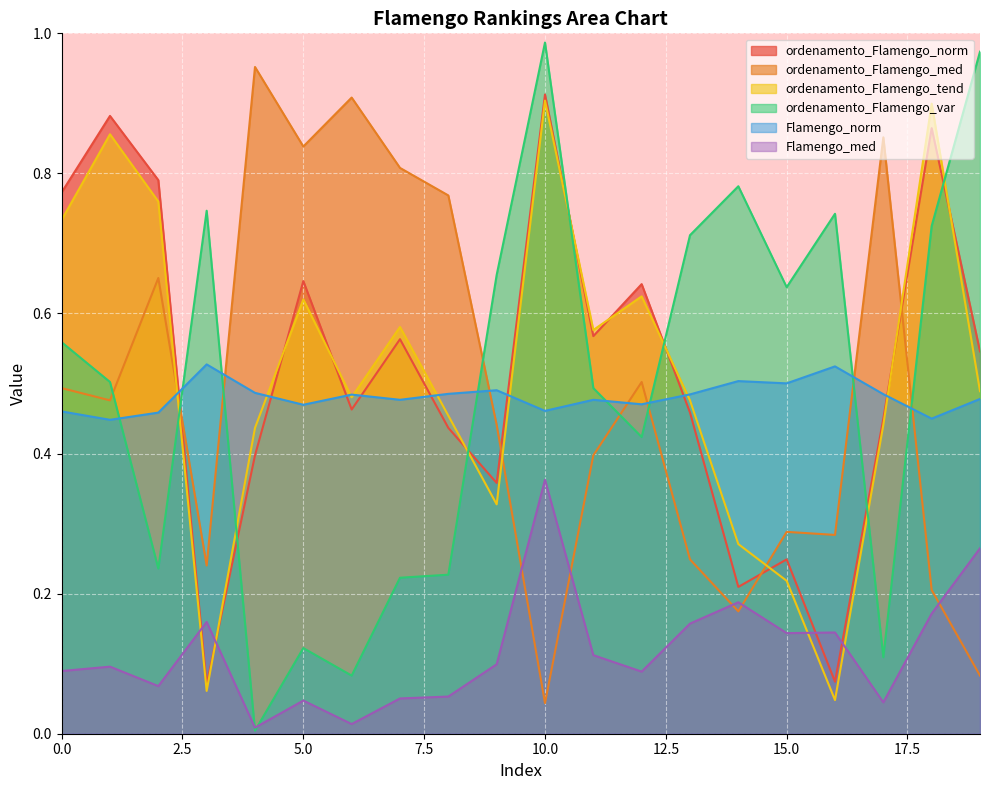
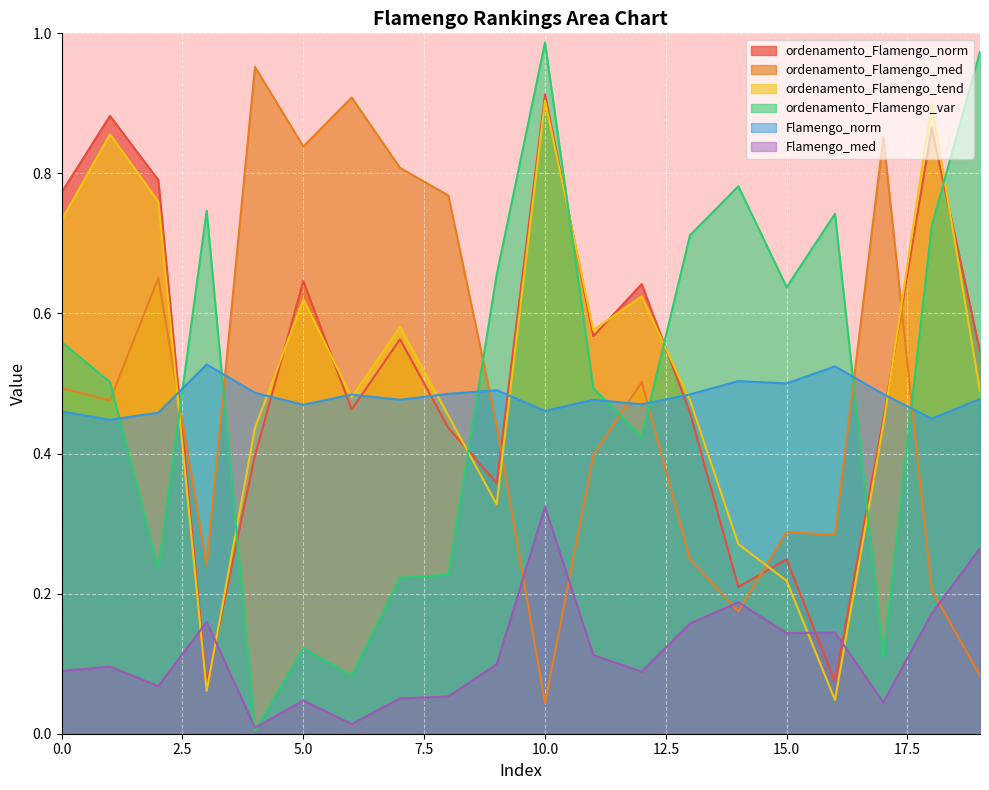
  {
    "ordenamento_Flamengo_tend": {
      "0.0": 0.73,
      "5.0": 0.62,
      "10.0": 0.90,
      "15.0": 0.22
    },
    "ordenamento_Flamengo_var": {
      "0.0": 0.56,
      "5.0": 0.12,
      "10.0": 0.99,
      "15.0": 0.64
    },
    "Flamengo_norm": {
      "0.0": 0.46,
      "5.0": 0.47,
      "10.0": 0.46,
      "15.0": 0.50
    },
    "Flamengo_med": {
      "0.0": 0.09,
      "5.0": 0.05,
-     "10.0": 0.36,
+     "10.0": 0.32,
      "15.0": 0.14
    }
  }
